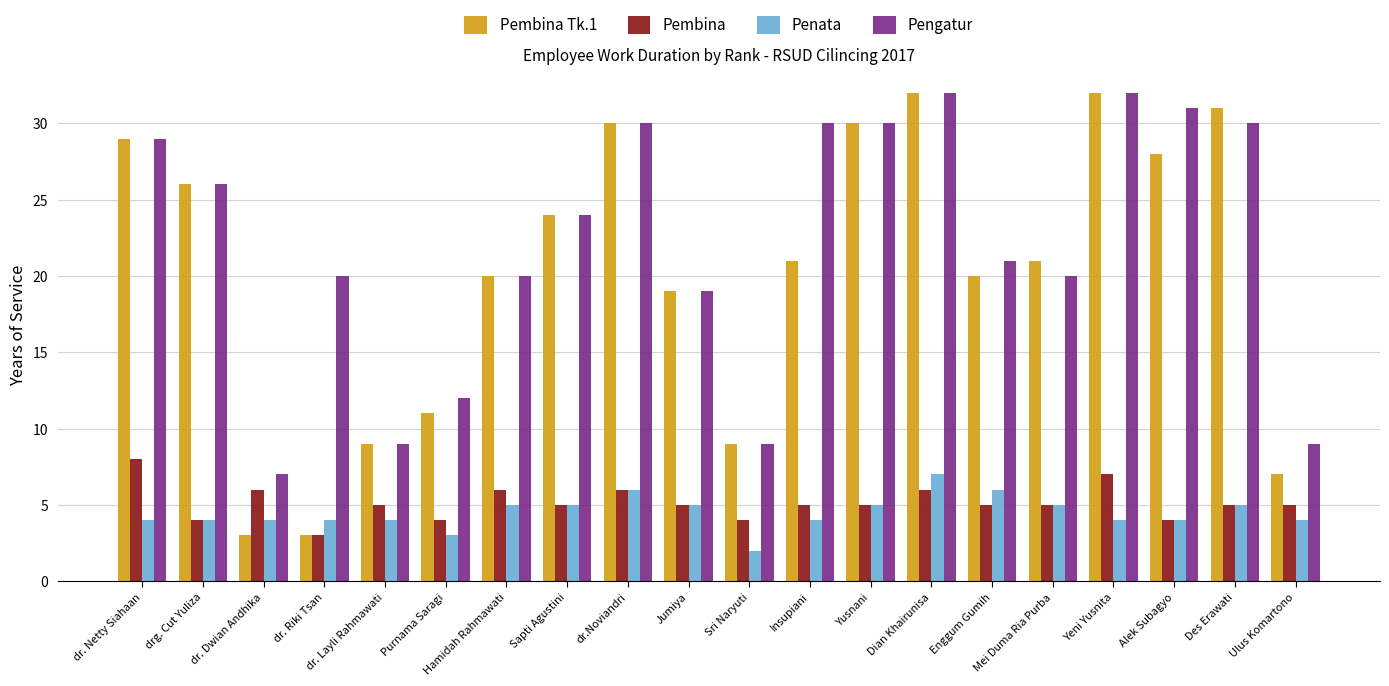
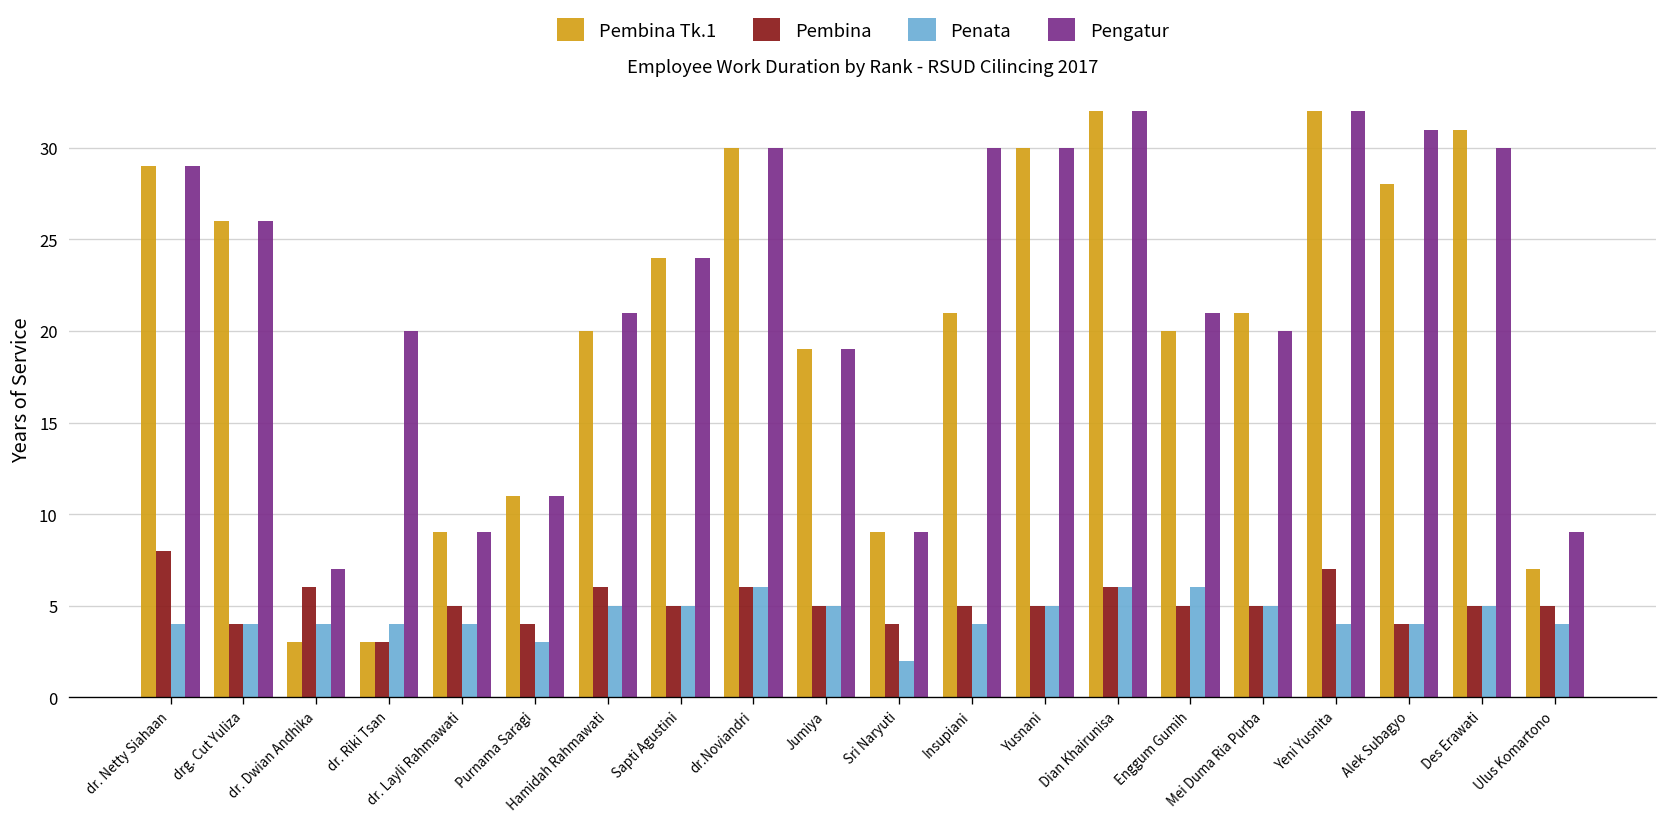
  {
    "Pembina Tk.1": {
      "dr. Netty Siahaan": 29,
      "drg. Cut Yuliza": 26,
      "dr. Dwian Andhika": 3,
      "dr. Riki Tsan": 3,
      "dr. Layli Rahmawati": 9,
      "Purnama Saragi": 11,
      "Hamidah Rahmawati": 20,
      "Sapti Agustini": 24,
      "dr.Noviandri": 30,
      "Jumiya": 19,
      "Sri Naryuti": 9,
      "Insupiani": 21,
      "Yusnani": 30,
      "Dian Khairunisa": 32,
      "Enggum Gumih": 20,
      "Mei Duma Ria Purba": 21,
      "Yeni Yusnita": 32,
      "Alek Subagyo": 28,
      "Des Erawati": 31,
      "Ulus Komartono": 7
    },
    "Pembina": {
      "dr. Netty Siahaan": 8,
      "drg. Cut Yuliza": 4,
      "dr. Dwian Andhika": 6,
      "dr. Riki Tsan": 3,
      "dr. Layli Rahmawati": 5,
      "Purnama Saragi": 4,
      "Hamidah Rahmawati": 6,
      "Sapti Agustini": 5,
      "dr.Noviandri": 6,
      "Jumiya": 5,
      "Sri Naryuti": 4,
      "Insupiani": 5,
      "Yusnani": 5,
      "Dian Khairunisa": 6,
      "Enggum Gumih": 5,
      "Mei Duma Ria Purba": 5,
      "Yeni Yusnita": 7,
      "Alek Subagyo": 4,
      "Des Erawati": 5,
      "Ulus Komartono": 5
    },
    "Penata": {
      "dr. Netty Siahaan": 4,
      "drg. Cut Yuliza": 4,
      "dr. Dwian Andhika": 4,
      "dr. Riki Tsan": 4,
      "dr. Layli Rahmawati": 4,
      "Purnama Saragi": 3,
      "Hamidah Rahmawati": 5,
      "Sapti Agustini": 5,
      "dr.Noviandri": 6,
      "Jumiya": 5,
      "Sri Naryuti": 2,
      "Insupiani": 4,
      "Yusnani": 5,
-     "Dian Khairunisa": 7,
+     "Dian Khairunisa": 6,
      "Enggum Gumih": 6,
      "Mei Duma Ria Purba": 5,
      "Yeni Yusnita": 4,
      "Alek Subagyo": 4,
      "Des Erawati": 5,
      "Ulus Komartono": 4
    },
    "Pengatur": {
      "dr. Netty Siahaan": 29,
      "drg. Cut Yuliza": 26,
      "dr. Dwian Andhika": 7,
      "dr. Riki Tsan": 20,
      "dr. Layli Rahmawati": 9,
-     "Purnama Saragi": 12,
-     "Hamidah Rahmawati": 20,
+     "Purnama Saragi": 11,
+     "Hamidah Rahmawati": 21,
      "Sapti Agustini": 24,
      "dr.Noviandri": 30,
      "Jumiya": 19,
      "Sri Naryuti": 9,
      "Insupiani": 30,
      "Yusnani": 30,
      "Dian Khairunisa": 32,
      "Enggum Gumih": 21,
      "Mei Duma Ria Purba": 20,
      "Yeni Yusnita": 32,
      "Alek Subagyo": 31,
      "Des Erawati": 30,
      "Ulus Komartono": 9
    }
  }
